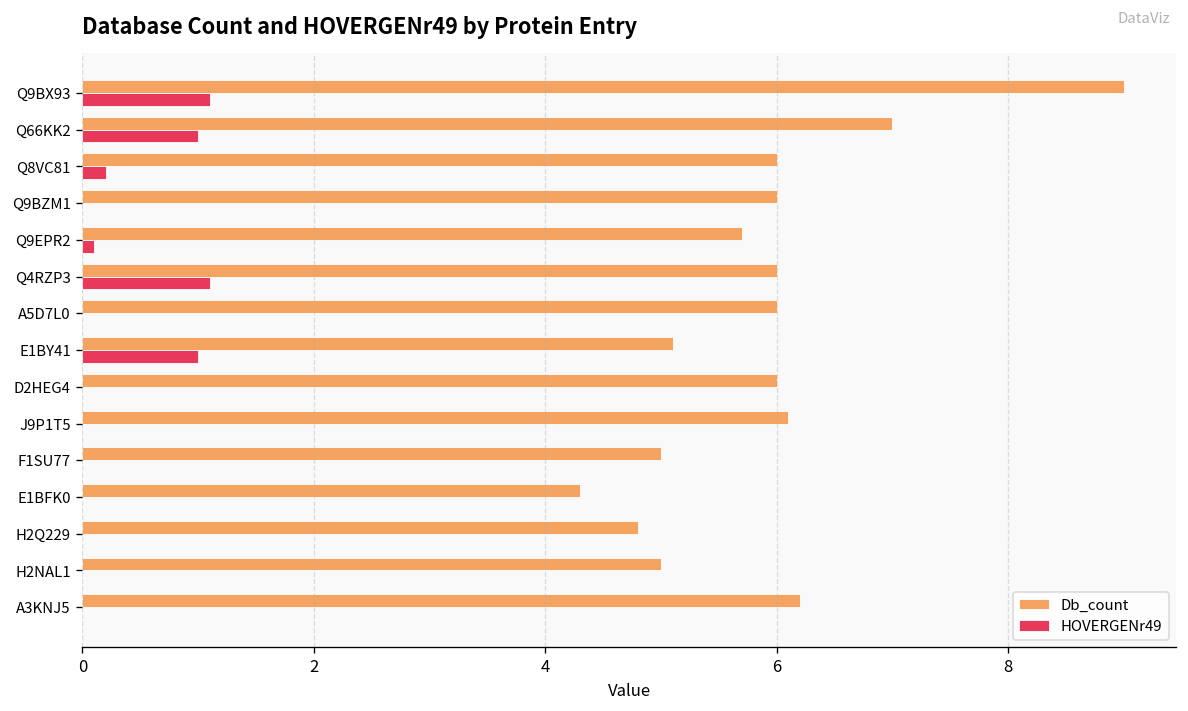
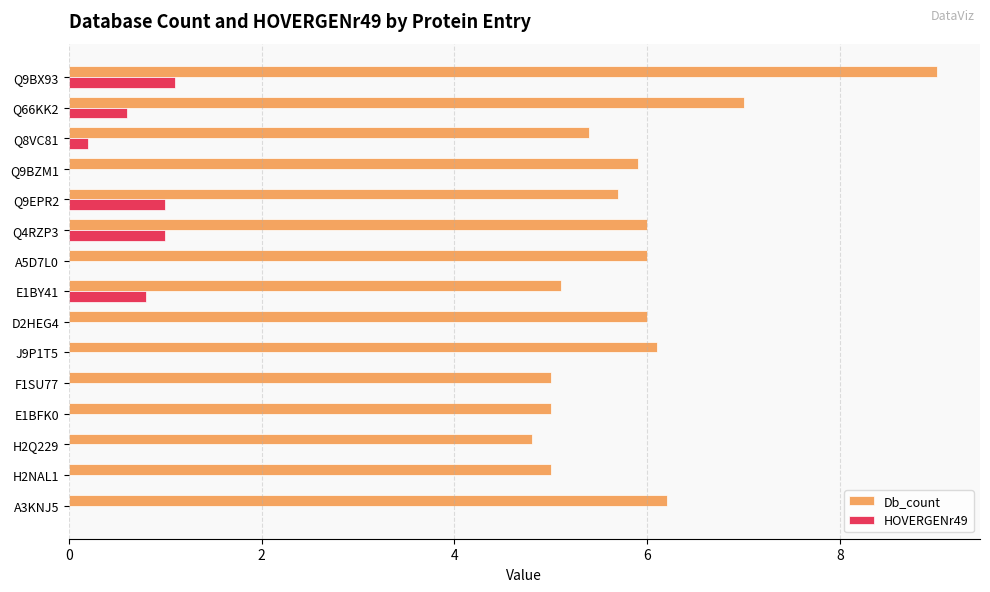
  {
    "Db_count": {
      "Q9BX93": 9.0,
      "Q66KK2": 7.0,
-     "Q8VC81": 6.0,
-     "Q9BZM1": 6.0,
+     "Q8VC81": 5.4,
+     "Q9BZM1": 5.9,
      "Q9EPR2": 5.7,
      "Q4RZP3": 6.0,
      "A5D7L0": 6.0,
      "E1BY41": 5.1,
      "D2HEG4": 6.0,
      "J9P1T5": 6.1,
      "F1SU77": 5.0,
-     "E1BFK0": 4.3,
+     "E1BFK0": 5.0,
      "H2Q229": 4.8,
      "H2NAL1": 5.0,
      "A3KNJ5": 6.2
    },
    "HOVERGENr49": {
      "Q9BX93": 1.1,
-     "Q66KK2": 1.0,
+     "Q66KK2": 0.6,
      "Q8VC81": 0.2,
      "Q9BZM1": 0.0,
-     "Q9EPR2": 0.1,
-     "Q4RZP3": 1.1,
+     "Q9EPR2": 1.0,
+     "Q4RZP3": 1.0,
      "A5D7L0": 0.0,
-     "E1BY41": 1.0,
+     "E1BY41": 0.8,
      "D2HEG4": 0.0,
      "J9P1T5": 0.0,
      "F1SU77": 0.0,
      "E1BFK0": 0.0,
      "H2Q229": 0.0,
      "H2NAL1": 0.0,
      "A3KNJ5": 0.0
    }
  }
